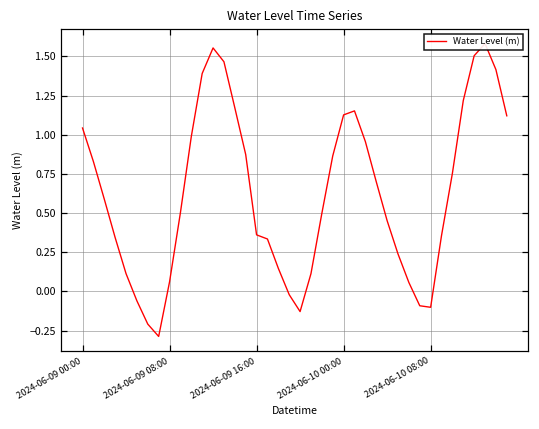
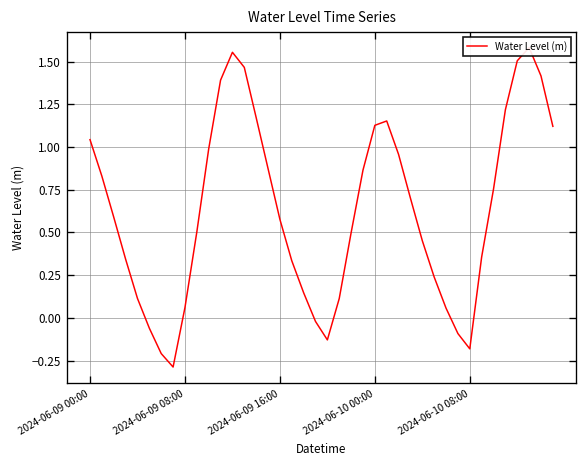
  {
    "2024-06-09 00:00": 1.04,
    "2024-06-09 08:00": 0.06,
-   "2024-06-09 16:00": 0.36,
+   "2024-06-09 16:00": 0.58,
    "2024-06-10 00:00": 1.13,
-   "2024-06-10 08:00": -0.10
+   "2024-06-10 08:00": -0.18
  }
